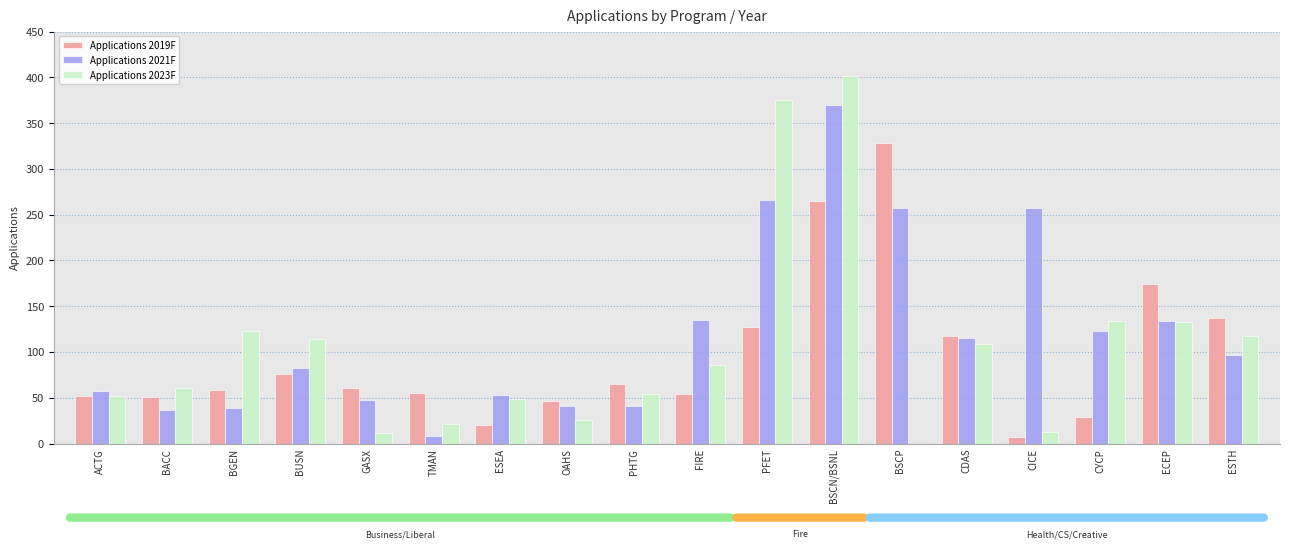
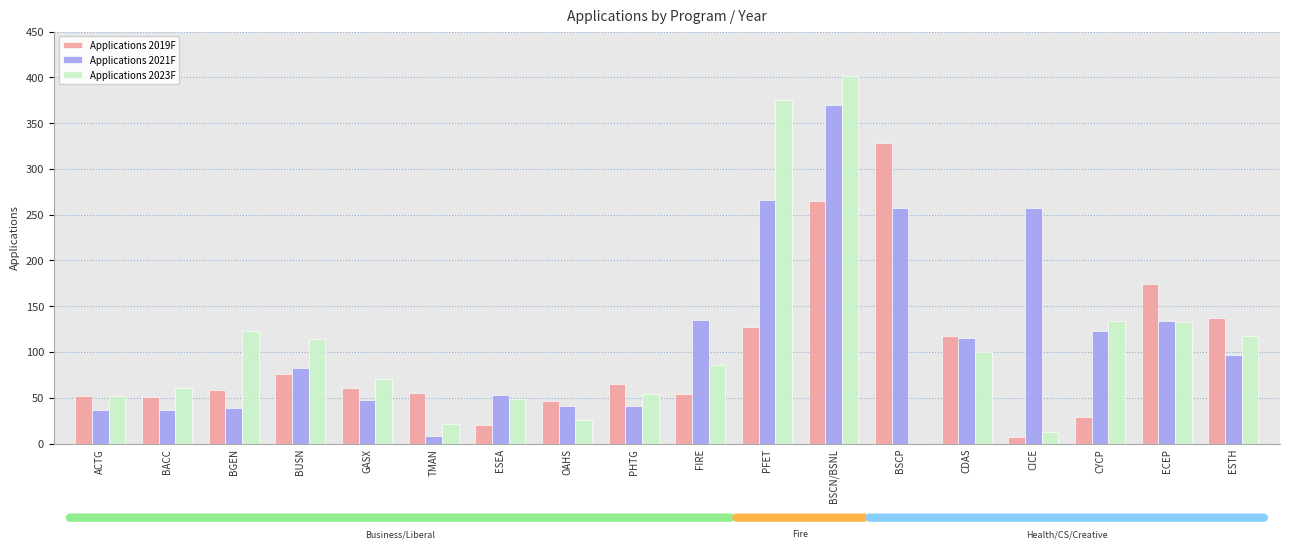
  {
    "Applications 2019F": {
      "ACTG": 50,
      "BACC": 50,
      "BGEN": 60,
      "BUSN": 80,
      "GASX": 60,
      "TMAN": 60,
      "ESEA": 20,
      "OAHS": 50,
      "PHTG": 70,
      "FIRE": 50,
      "PFET": 130,
      "BSCN/BSNL": 270,
      "BSCP": 330,
      "CDAS": 120,
      "CICE": 10,
      "CYCP": 30,
      "ECEP": 170,
      "ESTH": 140
    },
    "Applications 2021F": {
-     "ACTG": 60,
+     "ACTG": 40,
      "BACC": 40,
      "BGEN": 40,
      "BUSN": 80,
      "GASX": 50,
      "TMAN": 10,
      "ESEA": 50,
      "OAHS": 40,
      "PHTG": 40,
      "FIRE": 140,
      "PFET": 270,
      "BSCN/BSNL": 370,
      "BSCP": 260,
      "CDAS": 120,
      "CICE": 260,
      "CYCP": 120,
      "ECEP": 130,
      "ESTH": 100
    },
    "Applications 2023F": {
      "ACTG": 50,
      "BACC": 60,
      "BGEN": 120,
      "BUSN": 110,
-     "GASX": 10,
+     "GASX": 70,
      "TMAN": 20,
      "ESEA": 50,
      "OAHS": 30,
      "PHTG": 50,
      "FIRE": 90,
      "PFET": 380,
      "BSCN/BSNL": 400,
      "BSCP": 0,
-     "CDAS": 110,
+     "CDAS": 100,
      "CICE": 10,
      "CYCP": 130,
      "ECEP": 130,
      "ESTH": 120
    }
  }
